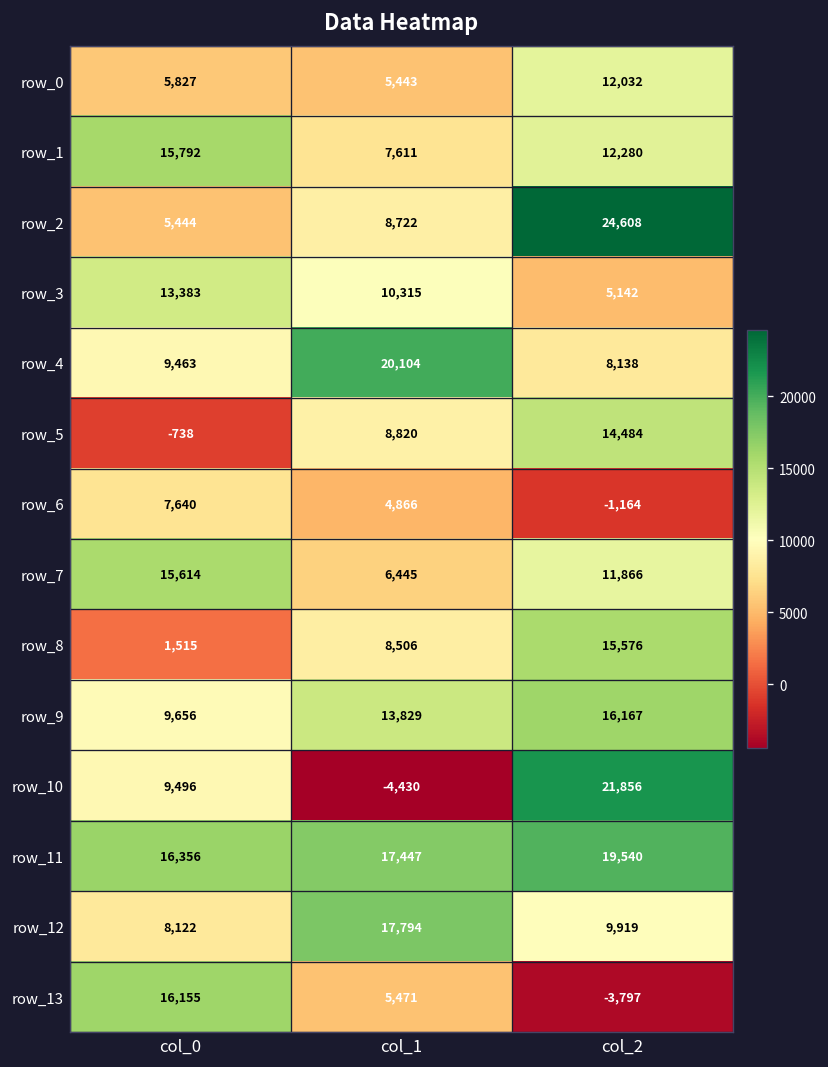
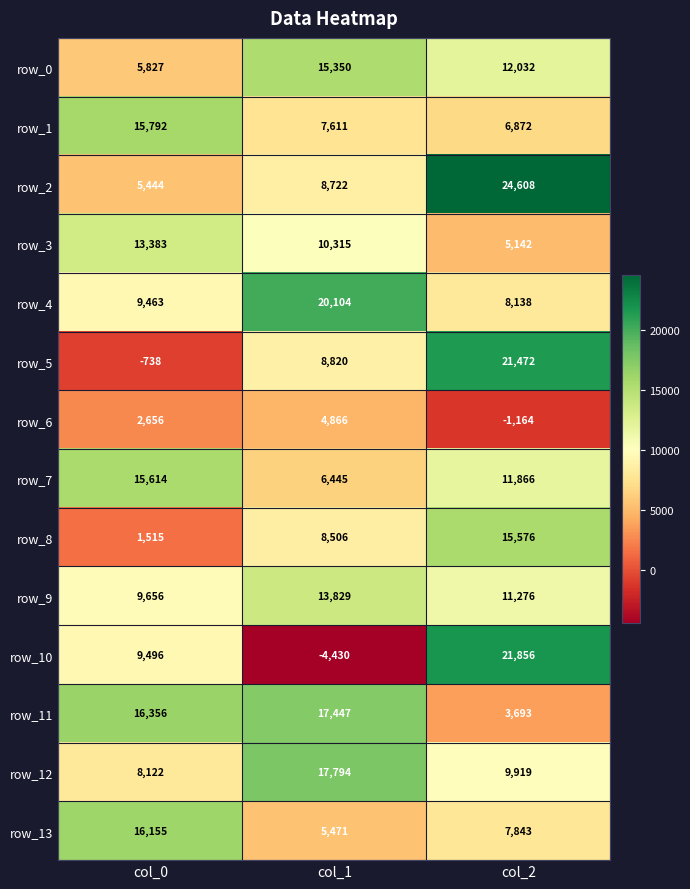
  {
    "row_0": {
      "col_0": "5,827",
-     "col_1": "5,443",
+     "col_1": "15,350",
      "col_2": "12,032"
    },
    "row_1": {
      "col_0": "15,792",
      "col_1": "7,611",
-     "col_2": "12,280"
+     "col_2": "6,872"
    },
    "row_2": {
      "col_0": "5,444",
      "col_1": "8,722",
      "col_2": "24,608"
    },
    "row_3": {
      "col_0": "13,383",
      "col_1": "10,315",
      "col_2": "5,142"
    },
    "row_4": {
      "col_0": "9,463",
      "col_1": "20,104",
      "col_2": "8,138"
    },
    "row_5": {
      "col_0": "-738",
      "col_1": "8,820",
-     "col_2": "14,484"
+     "col_2": "21,472"
    },
    "row_6": {
-     "col_0": "7,640",
+     "col_0": "2,656",
      "col_1": "4,866",
      "col_2": "-1,164"
    },
    "row_7": {
      "col_0": "15,614",
      "col_1": "6,445",
      "col_2": "11,866"
    },
    "row_8": {
      "col_0": "1,515",
      "col_1": "8,506",
      "col_2": "15,576"
    },
    "row_9": {
      "col_0": "9,656",
      "col_1": "13,829",
-     "col_2": "16,167"
+     "col_2": "11,276"
    },
    "row_10": {
      "col_0": "9,496",
      "col_1": "-4,430",
      "col_2": "21,856"
    },
    "row_11": {
      "col_0": "16,356",
      "col_1": "17,447",
-     "col_2": "19,540"
+     "col_2": "3,693"
    },
    "row_12": {
      "col_0": "8,122",
      "col_1": "17,794",
      "col_2": "9,919"
    },
    "row_13": {
      "col_0": "16,155",
      "col_1": "5,471",
-     "col_2": "-3,797"
+     "col_2": "7,843"
    }
  }
